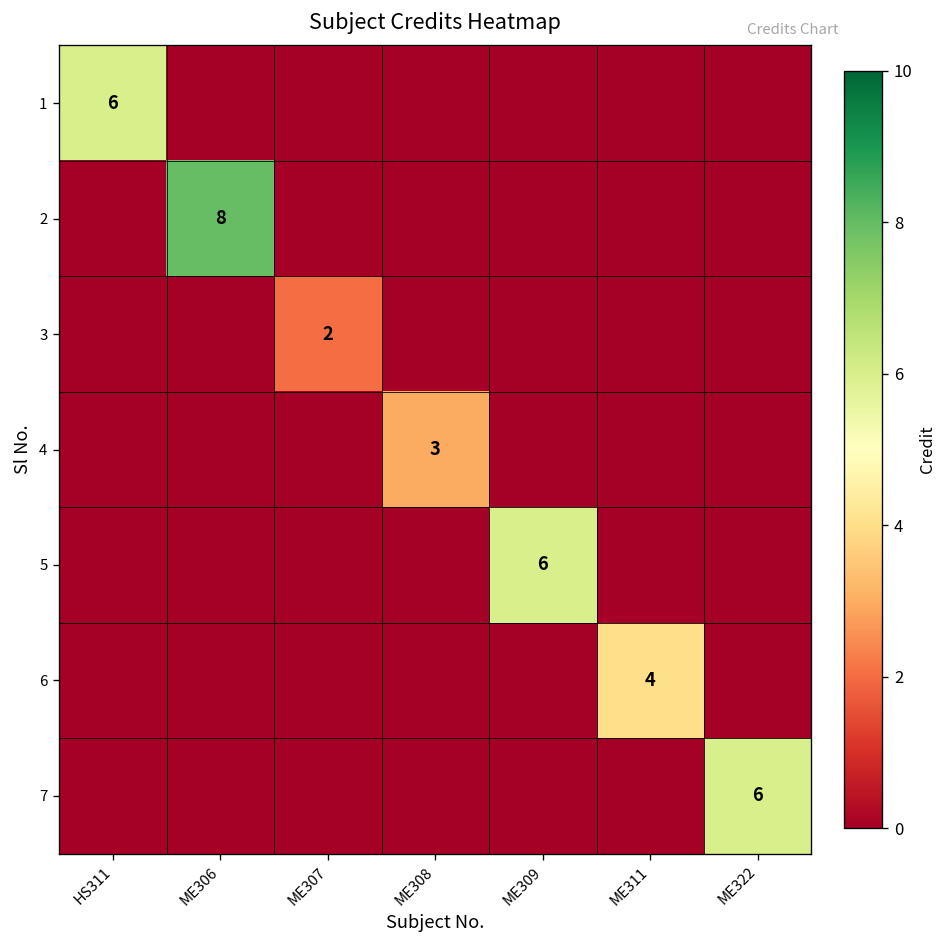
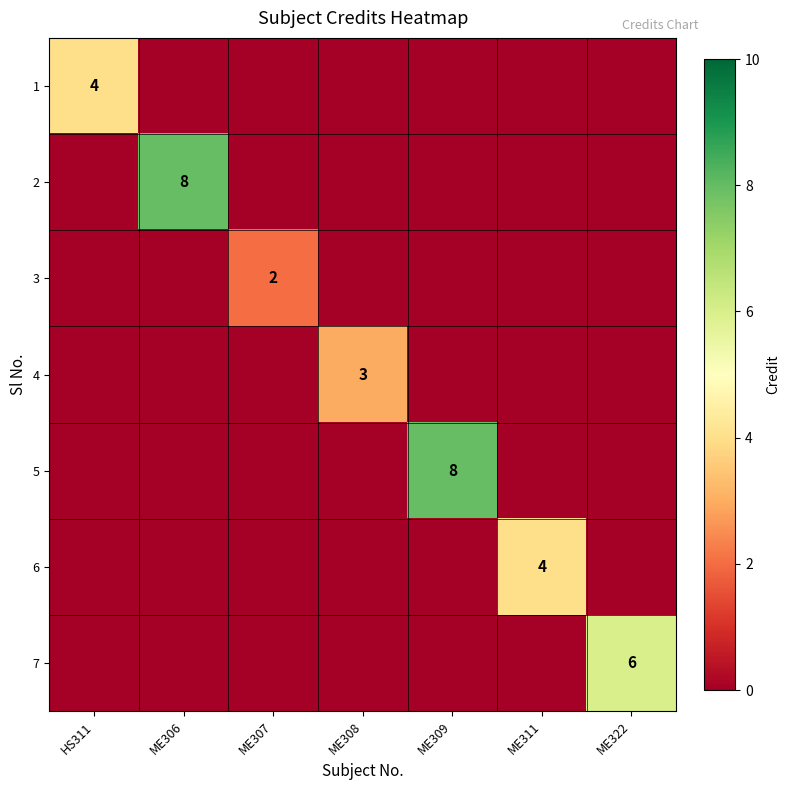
  {
    "1": {
-     "HS311": 6
+     "HS311": 4
    },
    "2": {
      "ME306": 8
    },
    "3": {
      "ME307": 2
    },
    "4": {
      "ME308": 3
    },
    "5": {
-     "ME309": 6
+     "ME309": 8
    },
    "6": {
      "ME311": 4
    },
    "7": {
      "ME322": 6
    }
  }
